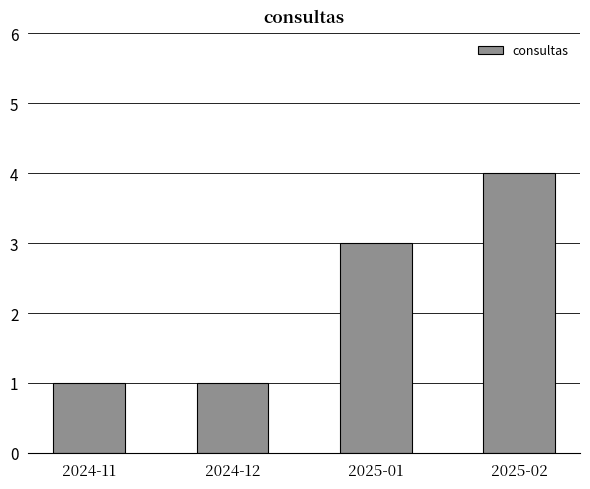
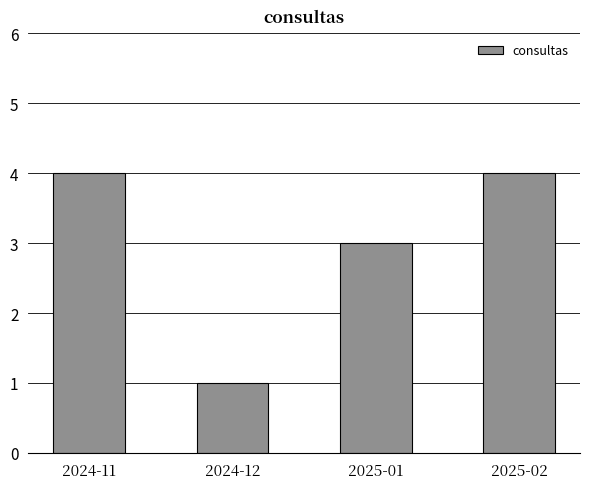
  {
-   "2024-11": 1,
+   "2024-11": 4,
    "2024-12": 1,
    "2025-01": 3,
    "2025-02": 4
  }
